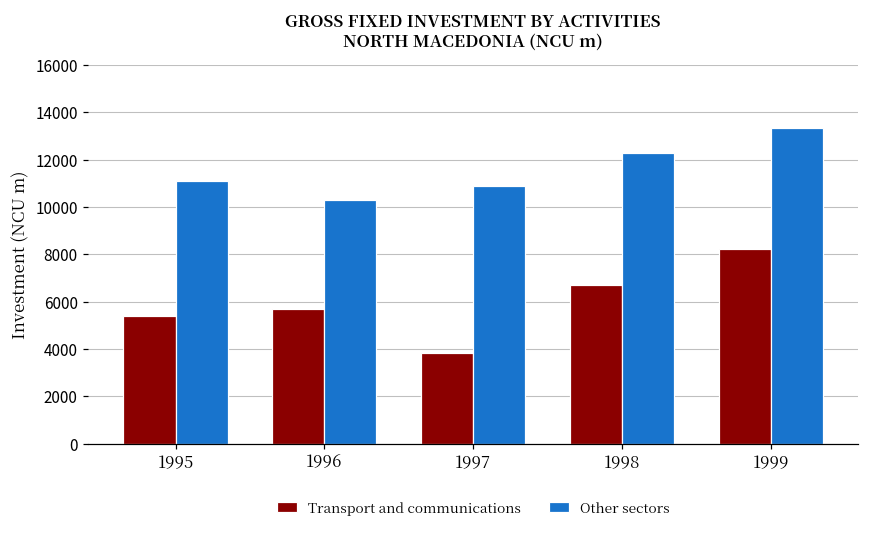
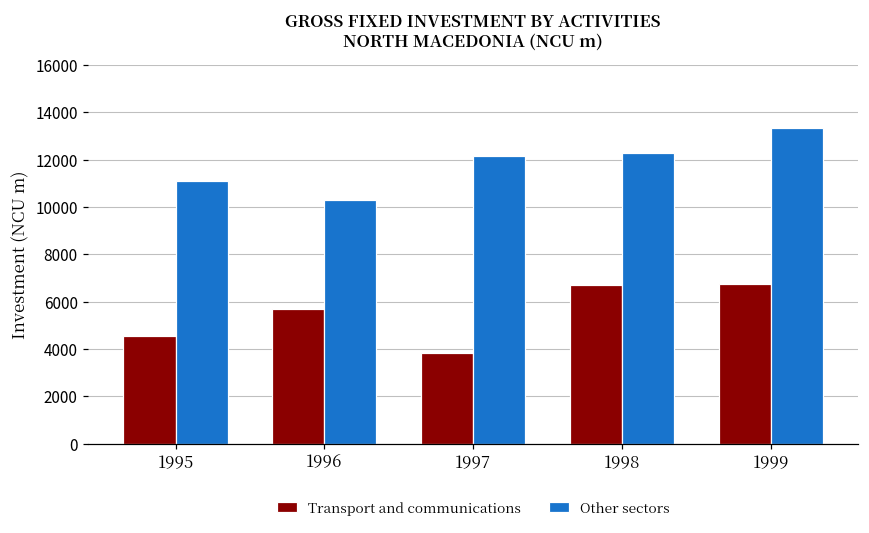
  {
    "Transport and communications": {
-     "1995": 5400,
+     "1995": 4500,
      "1996": 5700,
      "1997": 3800,
      "1998": 6700,
-     "1999": 8200
+     "1999": 6700
    },
    "Other sectors": {
      "1995": 11100,
      "1996": 10300,
-     "1997": 10900,
+     "1997": 12200,
      "1998": 12300,
      "1999": 13300
    }
  }
